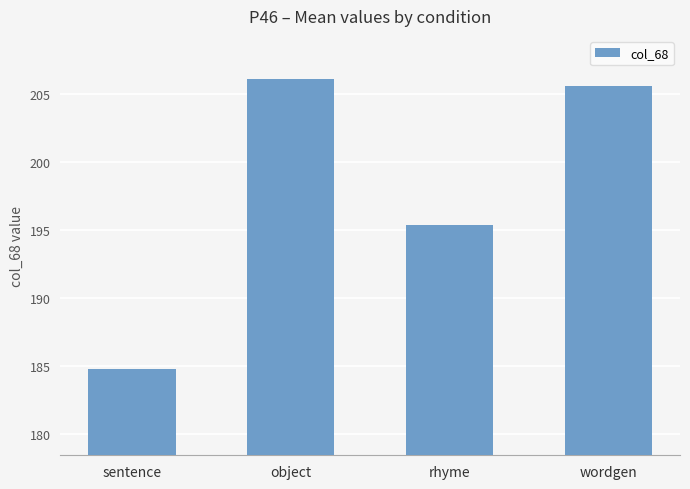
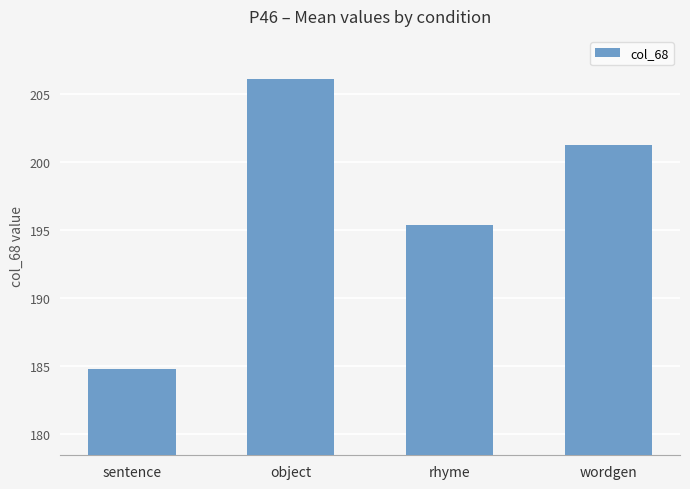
  {
    "sentence": 184.8,
    "object": 206.1,
    "rhyme": 195.4,
-   "wordgen": 205.6
+   "wordgen": 201.3
  }
